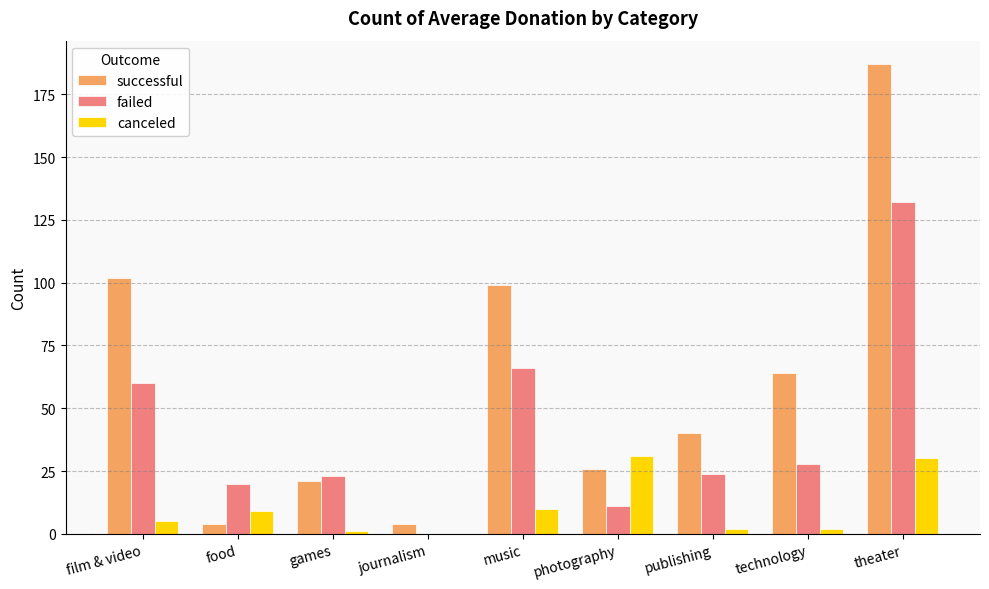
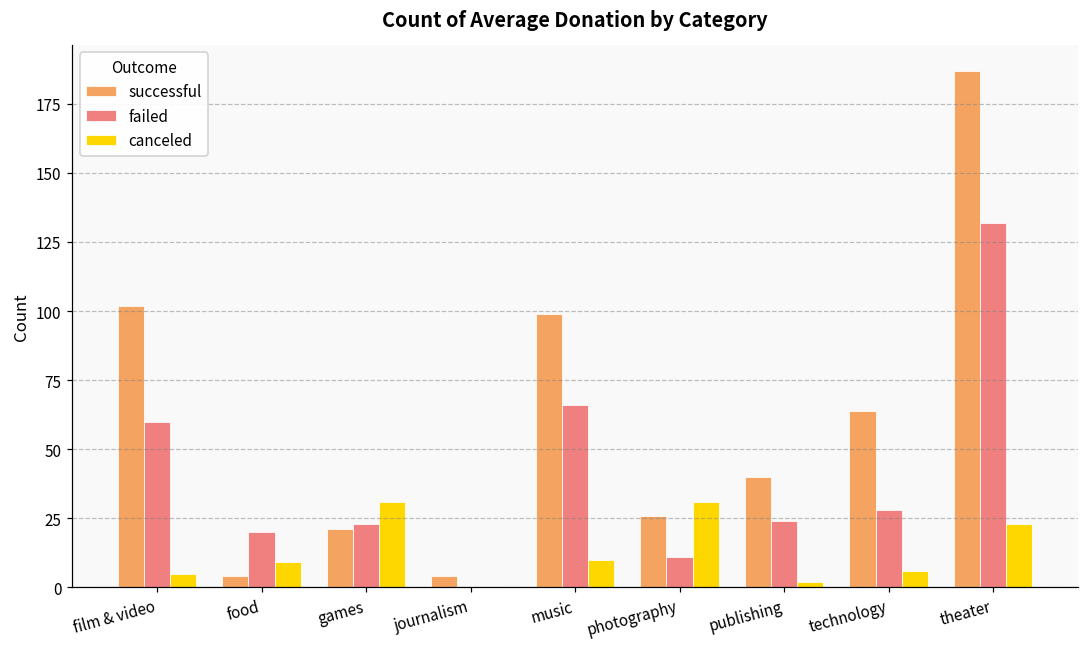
  {
    "canceled": {
      "film & video": 5,
      "food": 9,
-     "games": 1,
+     "games": 31,
      "journalism": 0,
      "music": 10,
      "photography": 31,
      "publishing": 2,
-     "technology": 2,
-     "theater": 30
+     "technology": 6,
+     "theater": 23
    }
  }
